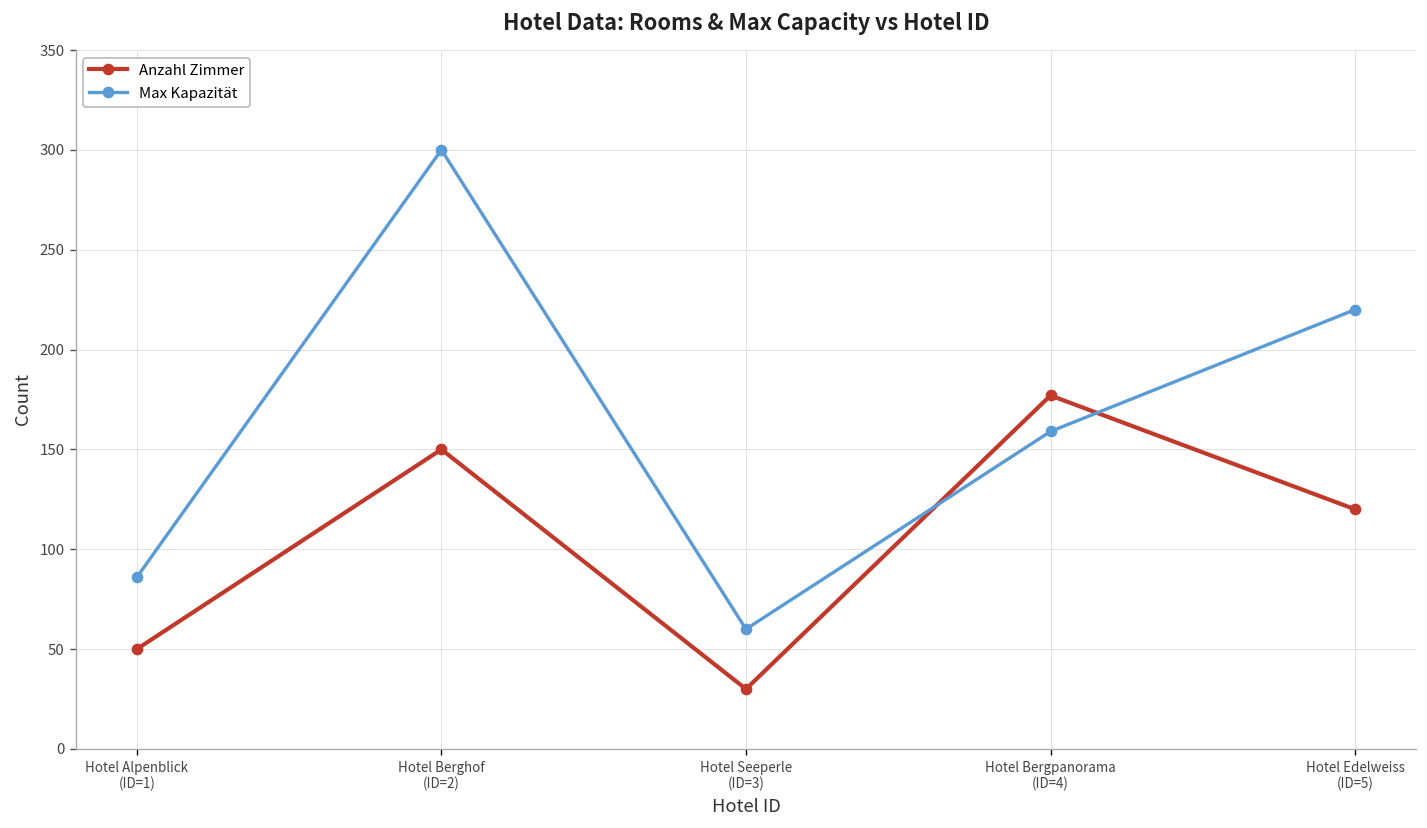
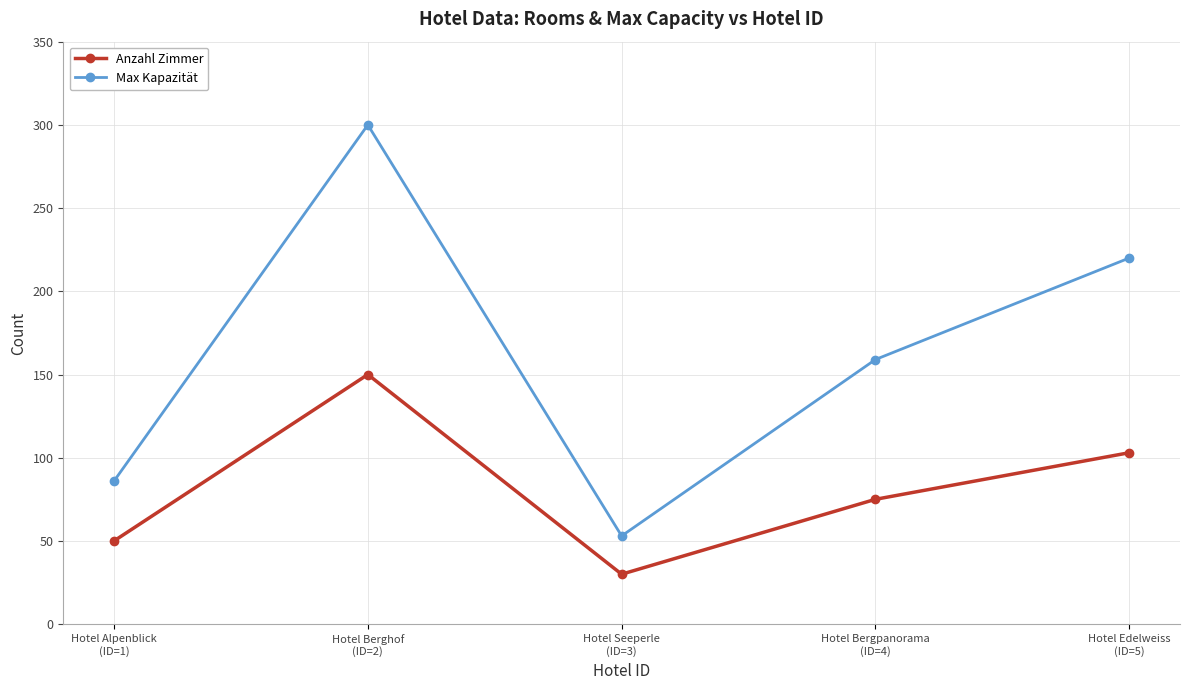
  {
    "Anzahl Zimmer": {
      "Hotel Alpenblick (ID=1)": 50,
      "Hotel Berghof (ID=2)": 150,
      "Hotel Seeperle (ID=3)": 30,
-     "Hotel Bergpanorama (ID=4)": 177,
-     "Hotel Edelweiss (ID=5)": 120
+     "Hotel Bergpanorama (ID=4)": 75,
+     "Hotel Edelweiss (ID=5)": 103
    },
    "Max Kapazität": {
      "Hotel Alpenblick (ID=1)": 86,
      "Hotel Berghof (ID=2)": 300,
-     "Hotel Seeperle (ID=3)": 60,
+     "Hotel Seeperle (ID=3)": 53,
      "Hotel Bergpanorama (ID=4)": 159,
      "Hotel Edelweiss (ID=5)": 220
    }
  }
